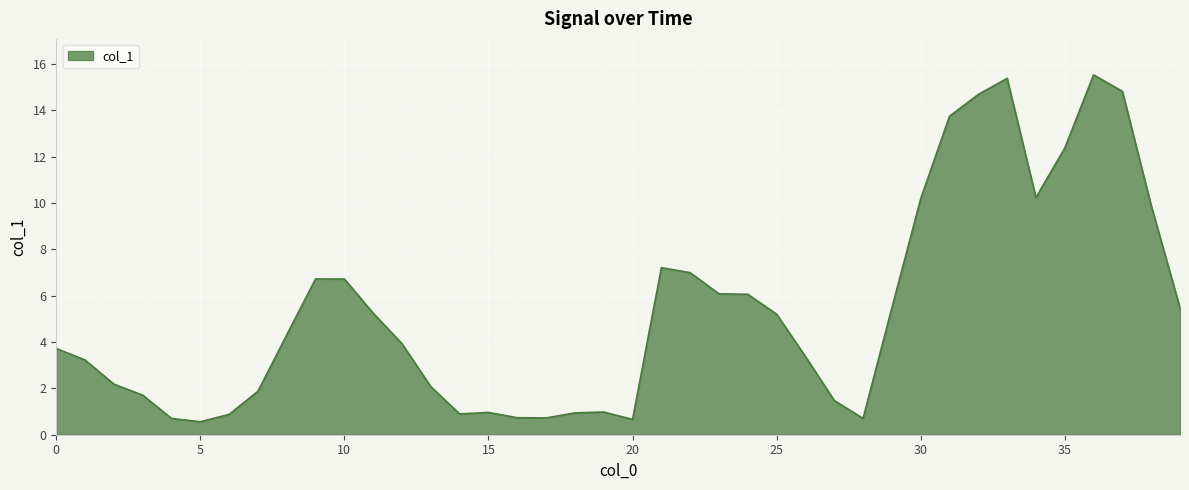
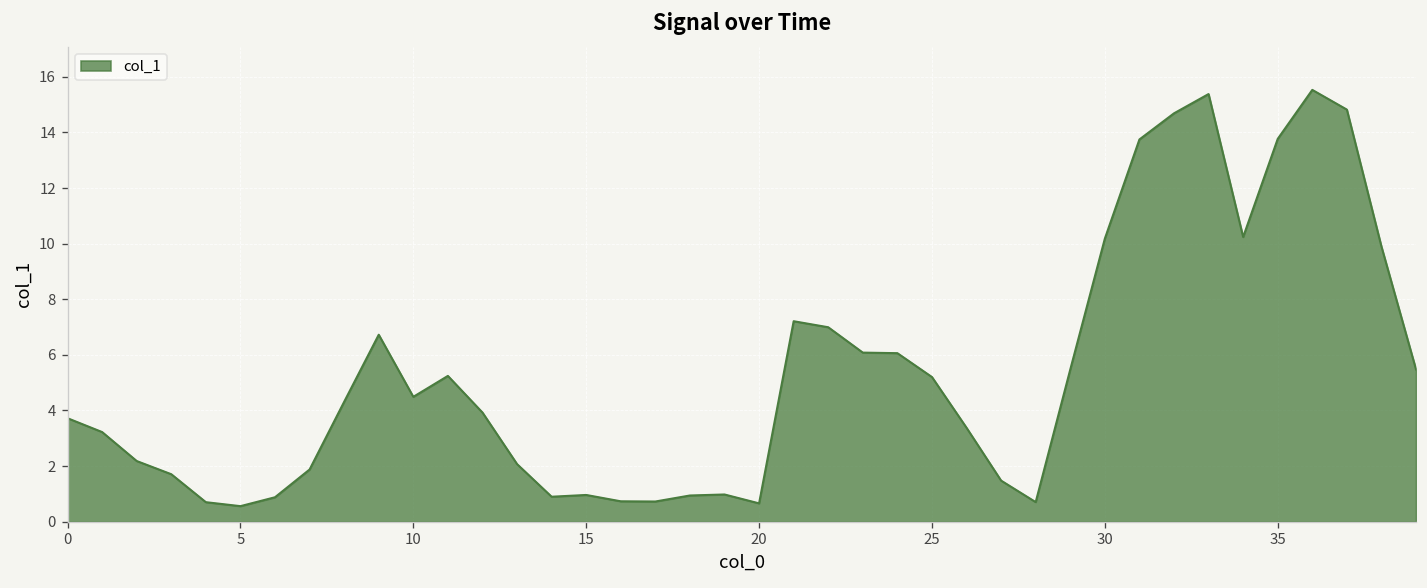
  {
    "0": 3.7,
    "5": 0.6,
-   "10": 6.7,
+   "10": 4.5,
    "15": 1.0,
    "20": 0.7,
    "25": 5.2,
    "30": 10.2,
-   "35": 12.4
+   "35": 13.8
  }
